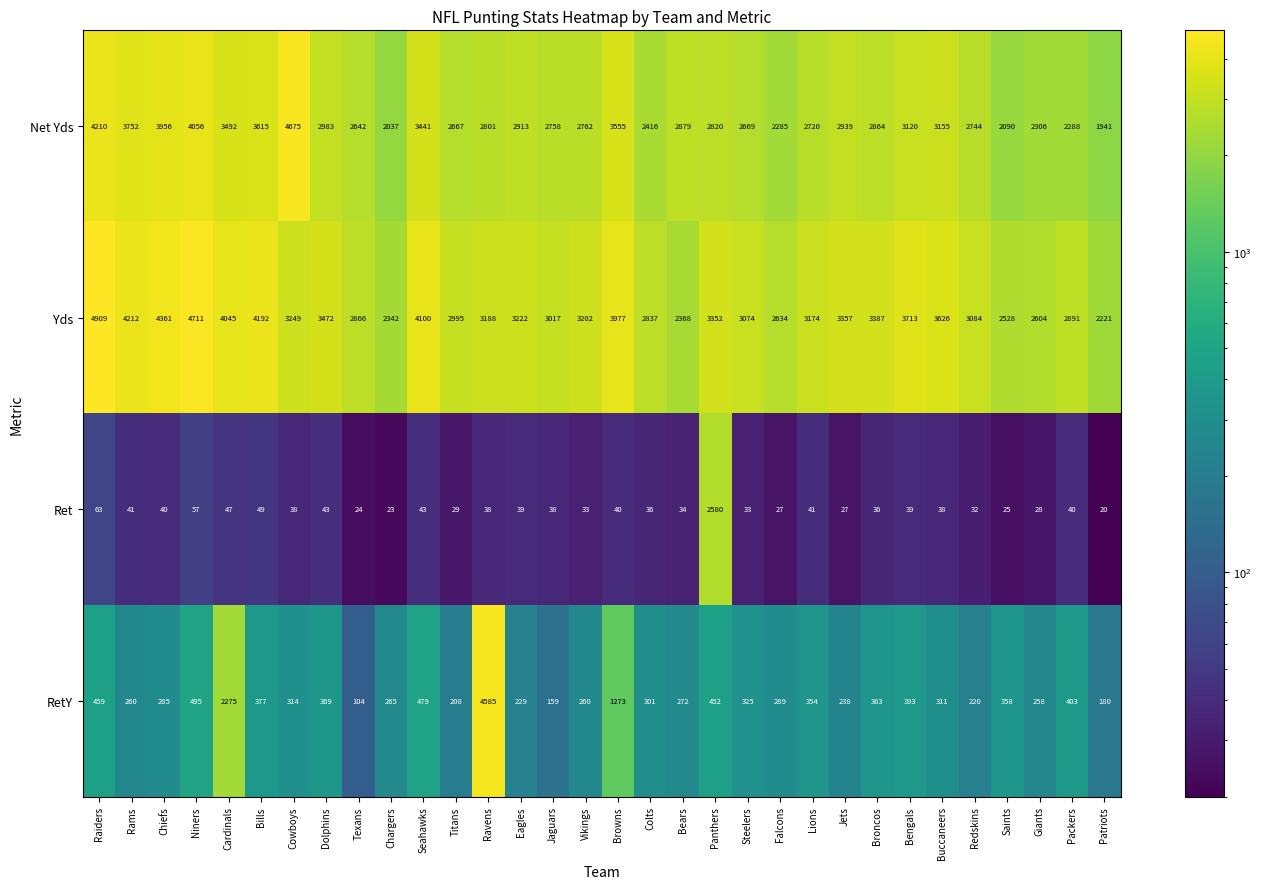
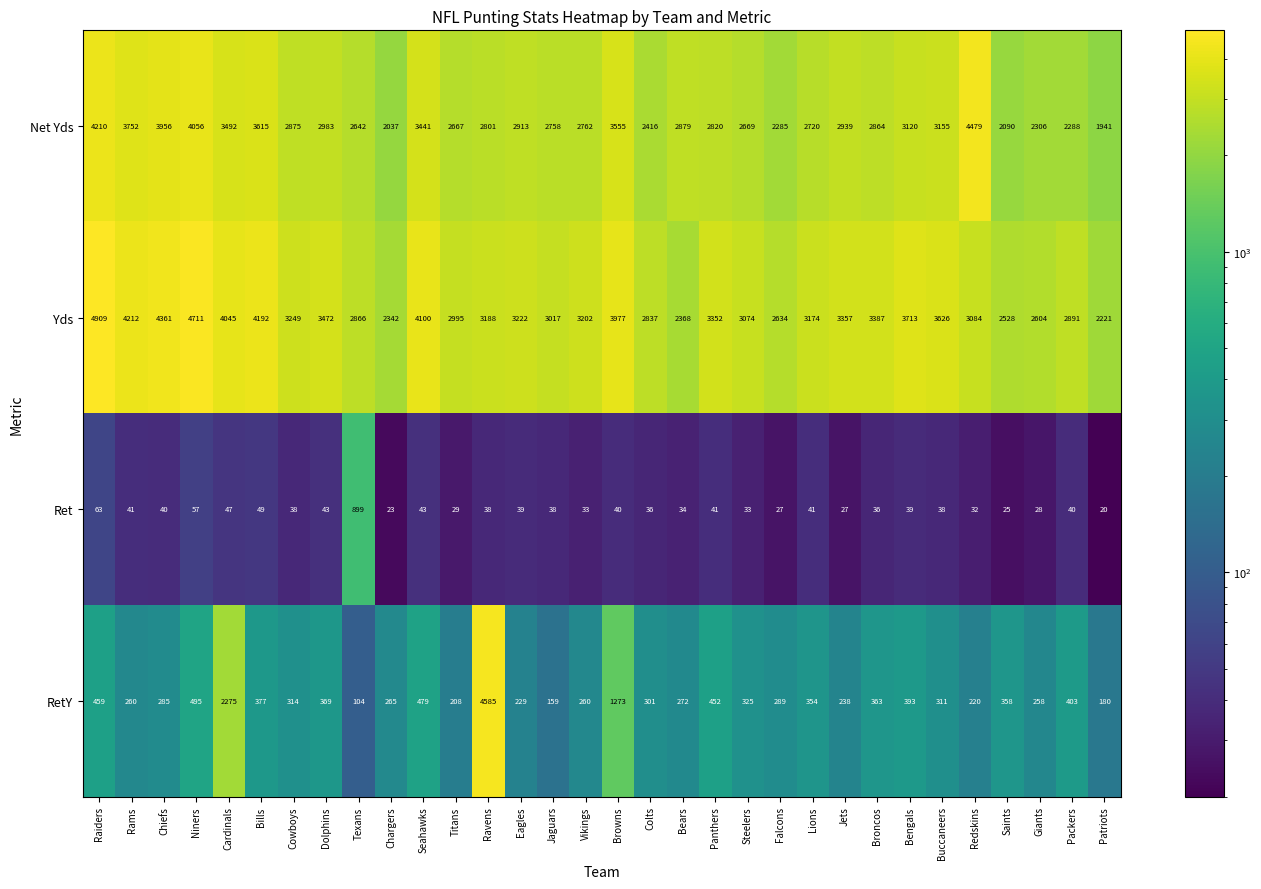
  {
    "Net Yds": {
      "Raiders": 4210,
      "Rams": 3752,
      "Chiefs": 3956,
      "Niners": 4056,
      "Cardinals": 3492,
      "Bills": 3615,
-     "Cowboys": 4675,
+     "Cowboys": 2875,
      "Dolphins": 2983,
      "Texans": 2642,
      "Chargers": 2037,
      "Seahawks": 3441,
      "Titans": 2667,
      "Ravens": 2801,
      "Eagles": 2913,
      "Jaguars": 2758,
      "Vikings": 2762,
      "Browns": 3555,
      "Colts": 2416,
      "Bears": 2879,
      "Panthers": 2820,
      "Steelers": 2669,
      "Falcons": 2285,
      "Lions": 2720,
      "Jets": 2939,
      "Broncos": 2864,
      "Bengals": 3120,
      "Buccaneers": 3155,
-     "Redskins": 2744,
+     "Redskins": 4479,
      "Saints": 2090,
      "Giants": 2306,
      "Packers": 2288,
      "Patriots": 1941
    },
    "Yds": {
      "Raiders": 4909,
      "Rams": 4212,
      "Chiefs": 4361,
      "Niners": 4711,
      "Cardinals": 4045,
      "Bills": 4192,
      "Cowboys": 3249,
      "Dolphins": 3472,
      "Texans": 2866,
      "Chargers": 2342,
      "Seahawks": 4100,
      "Titans": 2995,
      "Ravens": 3188,
      "Eagles": 3222,
      "Jaguars": 3017,
      "Vikings": 3202,
      "Browns": 3977,
      "Colts": 2837,
      "Bears": 2368,
      "Panthers": 3352,
      "Steelers": 3074,
      "Falcons": 2634,
      "Lions": 3174,
      "Jets": 3357,
      "Broncos": 3387,
      "Bengals": 3713,
      "Buccaneers": 3626,
      "Redskins": 3084,
      "Saints": 2528,
      "Giants": 2604,
      "Packers": 2891,
      "Patriots": 2221
    },
    "Ret": {
      "Raiders": 63,
      "Rams": 41,
      "Chiefs": 40,
      "Niners": 57,
      "Cardinals": 47,
      "Bills": 49,
      "Cowboys": 38,
      "Dolphins": 43,
-     "Texans": 24,
+     "Texans": 899,
      "Chargers": 23,
      "Seahawks": 43,
      "Titans": 29,
      "Ravens": 38,
      "Eagles": 39,
      "Jaguars": 38,
      "Vikings": 33,
      "Browns": 40,
      "Colts": 36,
      "Bears": 34,
-     "Panthers": 2580,
+     "Panthers": 41,
      "Steelers": 33,
      "Falcons": 27,
      "Lions": 41,
      "Jets": 27,
      "Broncos": 36,
      "Bengals": 39,
      "Buccaneers": 38,
      "Redskins": 32,
      "Saints": 25,
      "Giants": 28,
      "Packers": 40,
      "Patriots": 20
    },
    "RetY": {
      "Raiders": 459,
      "Rams": 260,
      "Chiefs": 285,
      "Niners": 495,
      "Cardinals": 2275,
      "Bills": 377,
      "Cowboys": 314,
      "Dolphins": 369,
      "Texans": 104,
      "Chargers": 265,
      "Seahawks": 479,
      "Titans": 208,
      "Ravens": 4585,
      "Eagles": 229,
      "Jaguars": 159,
      "Vikings": 260,
      "Browns": 1273,
      "Colts": 301,
      "Bears": 272,
      "Panthers": 452,
      "Steelers": 325,
      "Falcons": 289,
      "Lions": 354,
      "Jets": 238,
      "Broncos": 363,
      "Bengals": 393,
      "Buccaneers": 311,
      "Redskins": 220,
      "Saints": 358,
      "Giants": 258,
      "Packers": 403,
      "Patriots": 180
    }
  }
